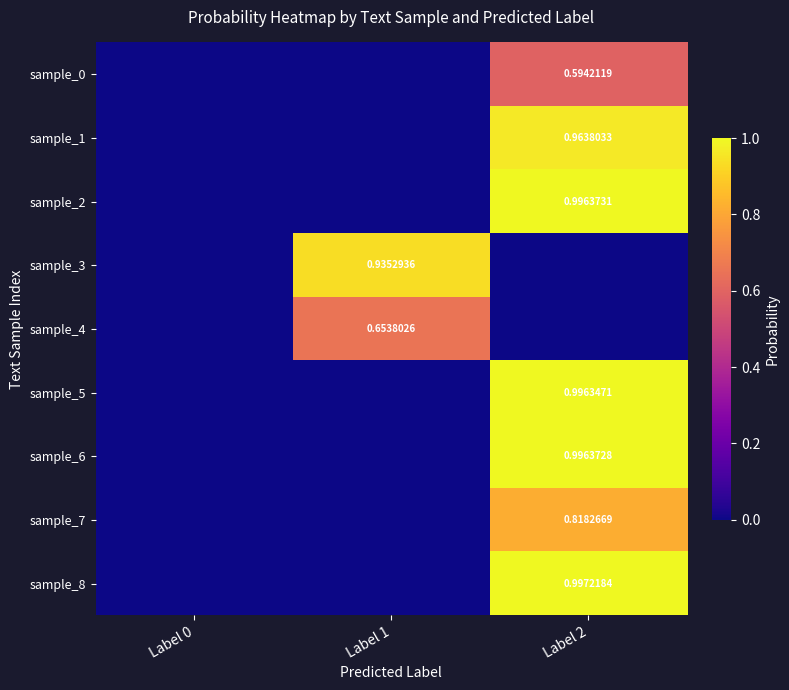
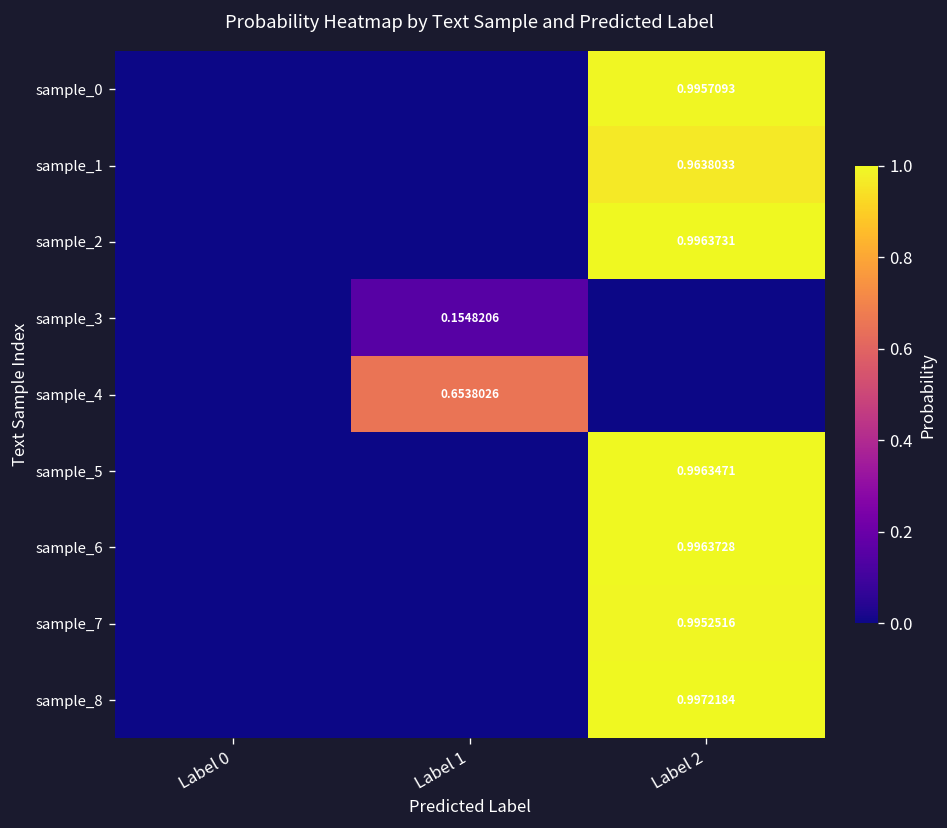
  {
    "sample_0": {
-     "Label 2": 0.5942119
+     "Label 2": 0.9957093
    },
    "sample_1": {
      "Label 2": 0.9638033
    },
    "sample_2": {
      "Label 2": 0.9963731
    },
    "sample_3": {
-     "Label 1": 0.9352936
+     "Label 1": 0.1548206
    },
    "sample_4": {
      "Label 1": 0.6538026
    },
    "sample_5": {
      "Label 2": 0.9963471
    },
    "sample_6": {
      "Label 2": 0.9963728
    },
    "sample_7": {
-     "Label 2": 0.8182669
+     "Label 2": 0.9952516
    },
    "sample_8": {
      "Label 2": 0.9972184
    }
  }
